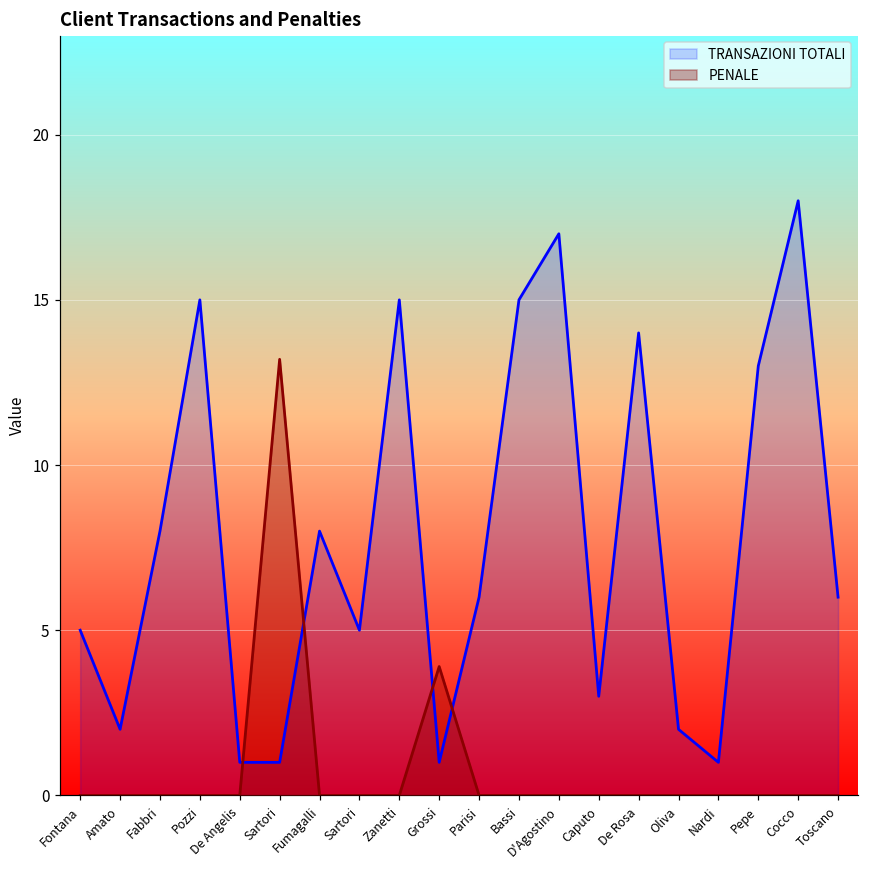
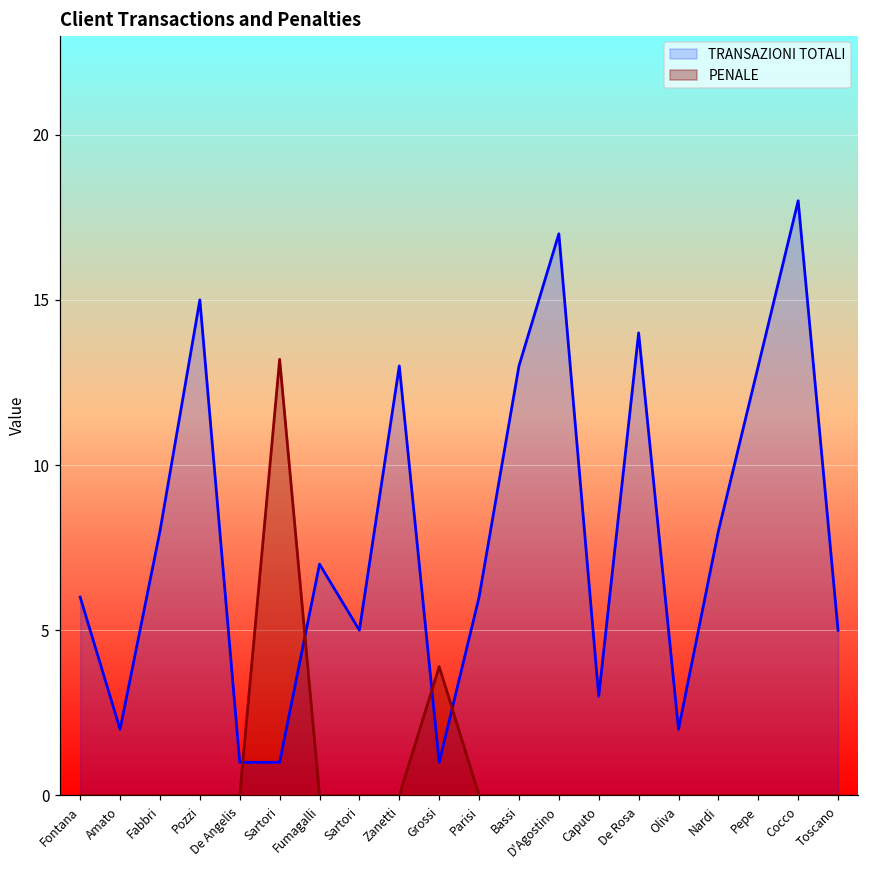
  {
    "TRANSAZIONI TOTALI": {
-     "Fontana": 5,
+     "Fontana": 6,
      "Amato": 2,
      "Fabbri": 8,
      "Pozzi": 15,
      "De Angelis": 1,
-     "Fumagalli": 8,
-     "Zanetti": 15,
+     "Fumagalli": 7,
+     "Zanetti": 13,
      "Grossi": 1,
      "Parisi": 6,
-     "Bassi": 15,
+     "Bassi": 13,
      "D'Agostino": 17,
      "Caputo": 3,
      "De Rosa": 14,
      "Oliva": 2,
-     "Nardi": 1,
+     "Nardi": 8,
      "Pepe": 13,
      "Cocco": 18,
-     "Toscano": 6
+     "Toscano": 5
    },
    "PENALE": {
      "Fontana": 0,
      "Amato": 0,
      "Fabbri": 0,
      "Pozzi": 0,
      "De Angelis": 0,
      "Fumagalli": 0,
      "Zanetti": 0,
      "Grossi": 3.9,
      "Parisi": 0,
      "Bassi": 0,
      "D'Agostino": 0,
      "Caputo": 0,
      "De Rosa": 0,
      "Oliva": 0,
      "Nardi": 0,
      "Pepe": 0,
      "Cocco": 0,
      "Toscano": 0
    }
  }
